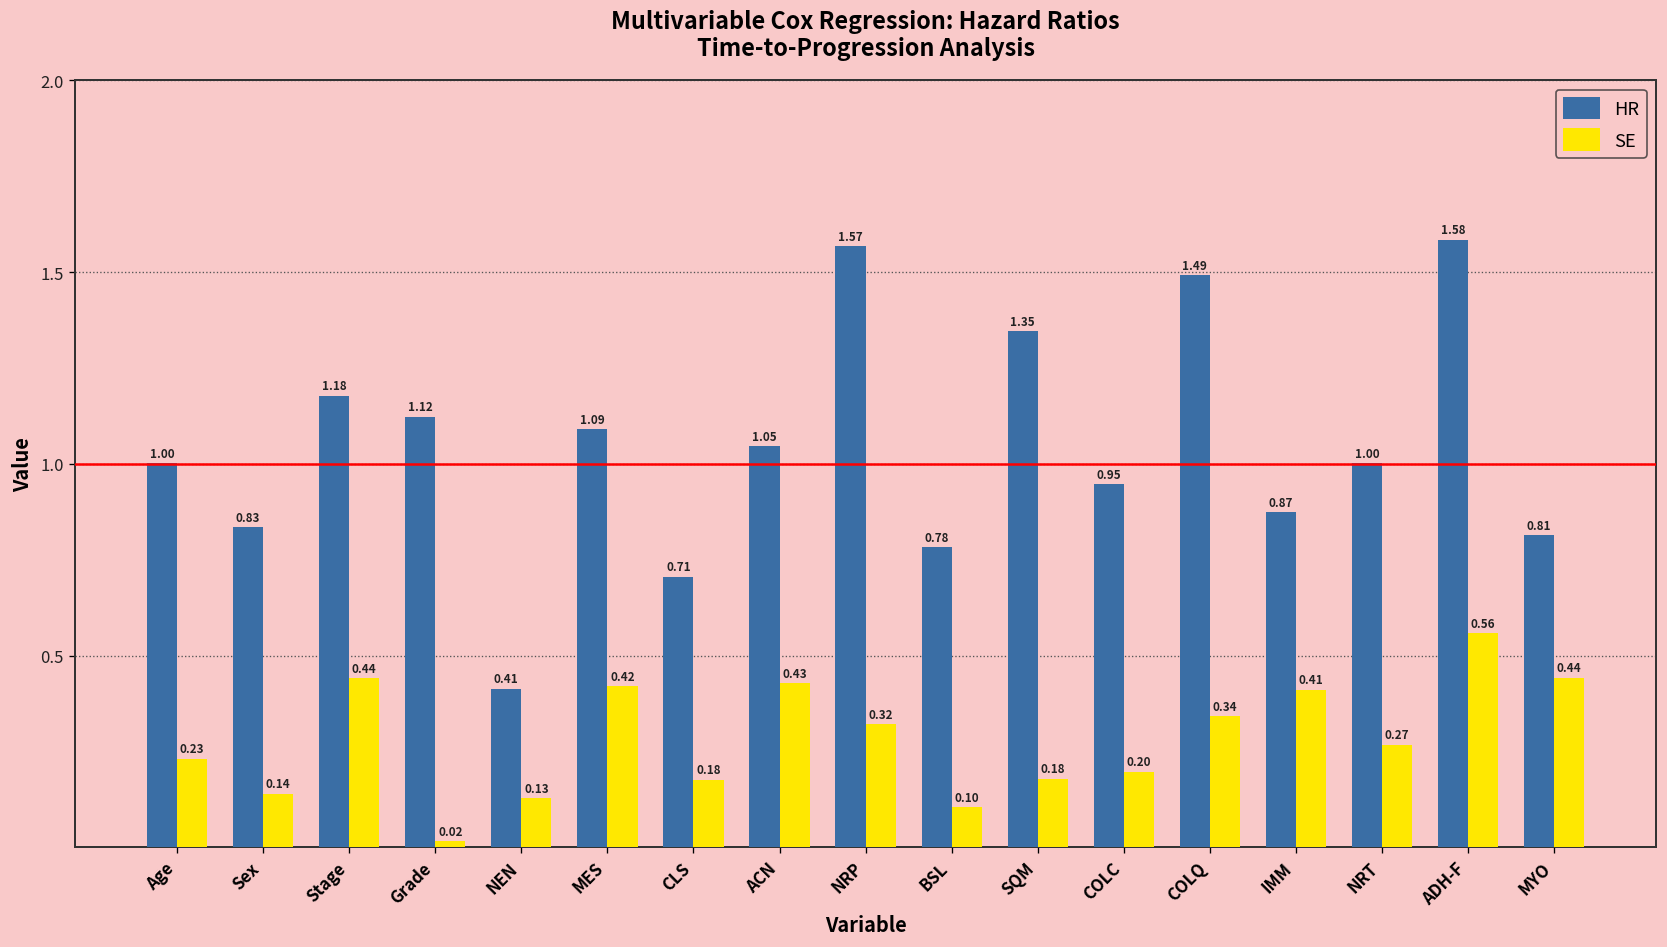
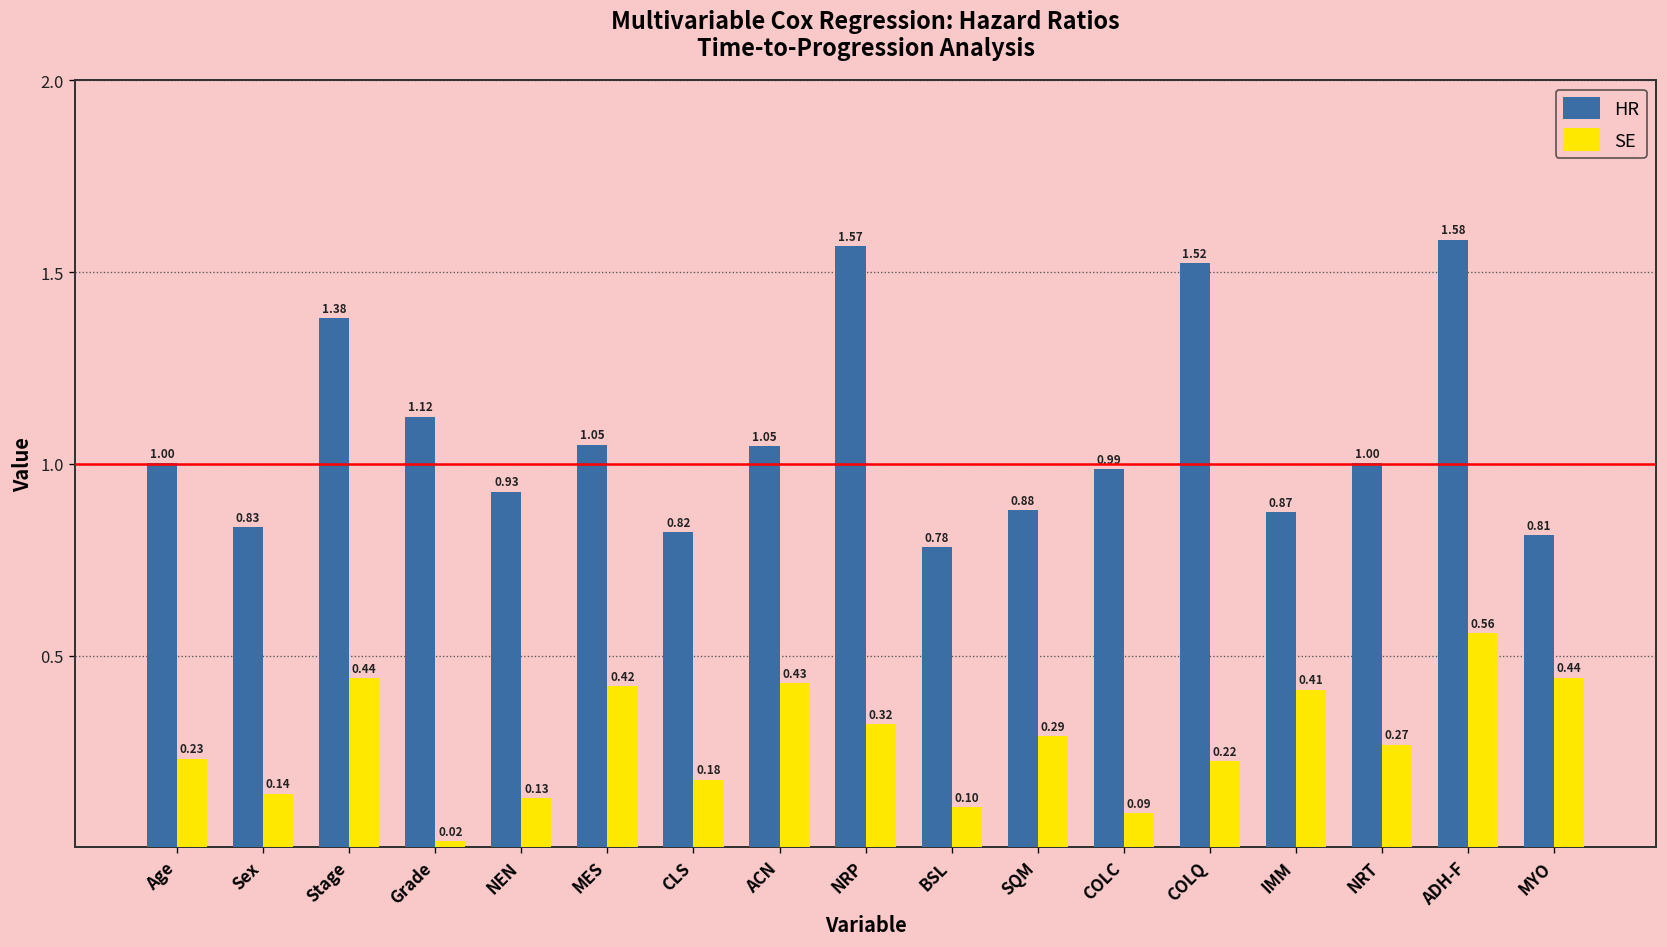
  {
    "HR": {
      "Age": 1.00,
      "Sex": 0.83,
-     "Stage": 1.18,
+     "Stage": 1.38,
      "Grade": 1.12,
-     "NEN": 0.41,
-     "MES": 1.09,
-     "CLS": 0.71,
+     "NEN": 0.93,
+     "MES": 1.05,
+     "CLS": 0.82,
      "ACN": 1.05,
      "NRP": 1.57,
      "BSL": 0.78,
-     "SQM": 1.35,
-     "COLC": 0.95,
-     "COLQ": 1.49,
+     "SQM": 0.88,
+     "COLC": 0.99,
+     "COLQ": 1.52,
      "IMM": 0.87,
      "NRT": 1.00,
      "ADH-F": 1.58,
      "MYO": 0.81
    },
    "SE": {
      "Age": 0.23,
      "Sex": 0.14,
      "Stage": 0.44,
      "Grade": 0.02,
      "NEN": 0.13,
      "MES": 0.42,
      "CLS": 0.18,
      "ACN": 0.43,
      "NRP": 0.32,
      "BSL": 0.10,
-     "SQM": 0.18,
-     "COLC": 0.20,
-     "COLQ": 0.34,
+     "SQM": 0.29,
+     "COLC": 0.09,
+     "COLQ": 0.22,
      "IMM": 0.41,
      "NRT": 0.27,
      "ADH-F": 0.56,
      "MYO": 0.44
    }
  }
